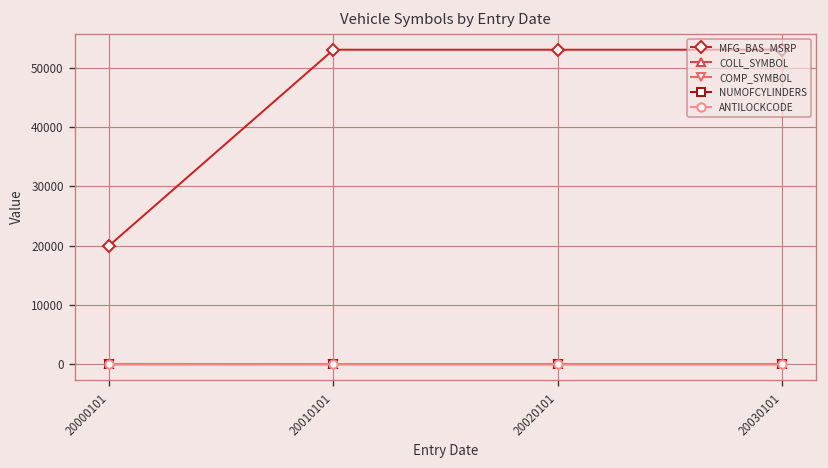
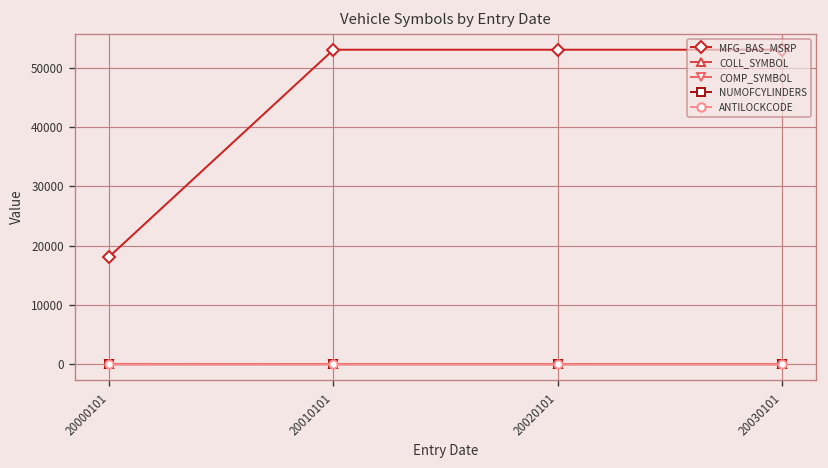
  {
    "MFG_BAS_MSRP": {
-     "20000101": 20000,
+     "20000101": 18000,
      "20010101": 53000,
      "20020101": 53000
    }
  }
